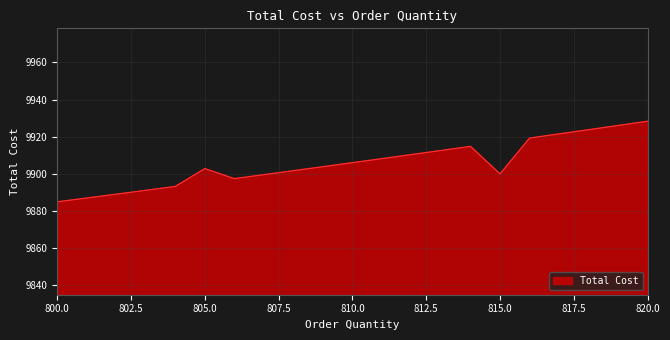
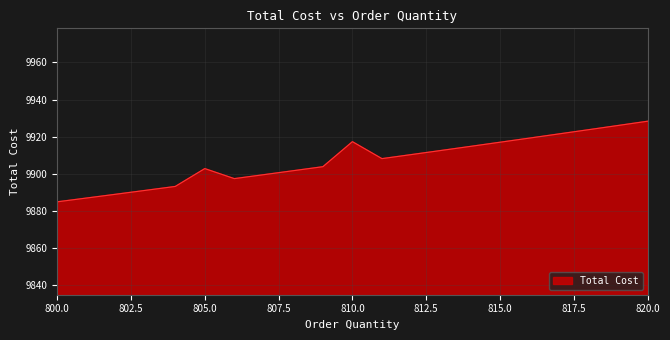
  {
    "800.0": 9885,
    "805.0": 9903,
-   "810.0": 9906,
-   "815.0": 9900,
+   "810.0": 9917,
+   "815.0": 9917,
    "820.0": 9928
  }
